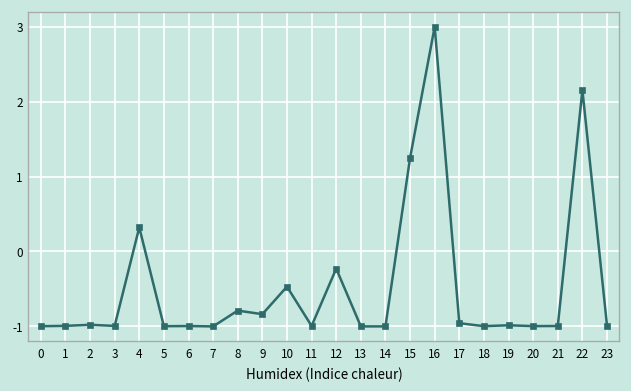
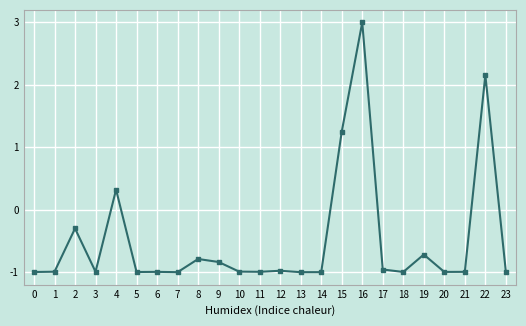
  {
    "0": -1.0,
    "1": -1.0,
-   "2": -1.0,
+   "2": -0.3,
    "3": -1.0,
    "4": 0.3,
    "5": -1.0,
    "6": -1.0,
    "7": -1.0,
    "8": -0.8,
    "9": -0.8,
-   "10": -0.5,
+   "10": -1.0,
    "11": -1.0,
-   "12": -0.2,
+   "12": -1.0,
    "13": -1.0,
    "14": -1.0,
    "15": 1.2,
    "16": 3.0,
    "17": -1.0,
    "18": -1.0,
-   "19": -1.0,
+   "19": -0.7,
    "20": -1.0,
    "21": -1.0,
    "22": 2.2,
    "23": -1.0
  }
